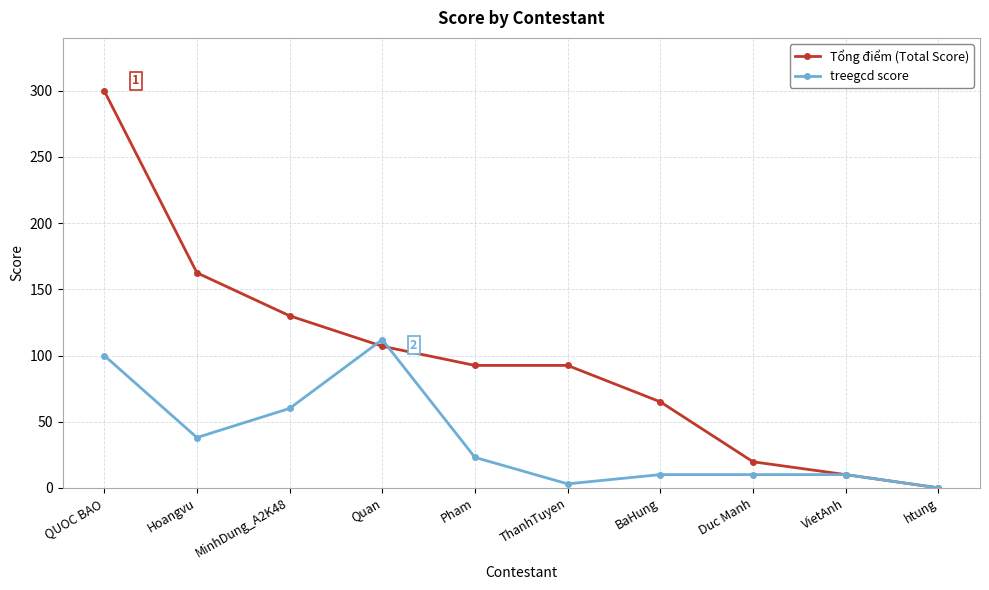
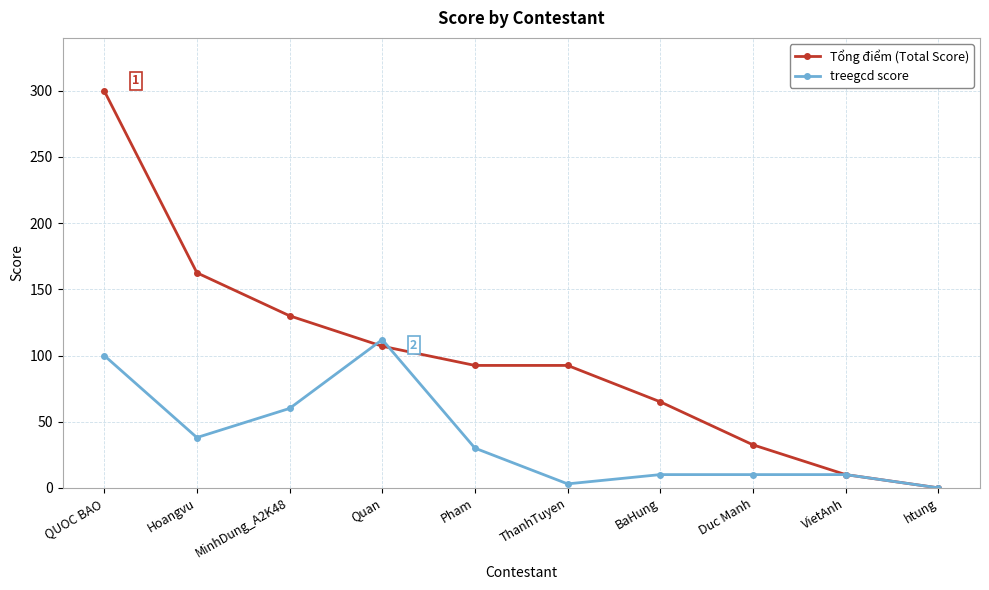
  {
    "Tổng điểm (Total Score)": {
      "QUOC BAO": 300,
      "Hoangvu": 163,
      "MinhDung_A2K48": 130,
      "Quan": 107,
      "Pham": 93,
      "ThanhTuyen": 93,
      "BaHung": 65,
-     "Duc Manh": 20
+     "Duc Manh": 33
    },
    "treegcd score": {
      "QUOC BAO": 100,
      "Hoangvu": 38,
      "MinhDung_A2K48": 60,
      "Quan": 112,
-     "Pham": 23,
+     "Pham": 30,
      "ThanhTuyen": 3,
      "BaHung": 10,
      "Duc Manh": 10
    }
  }
